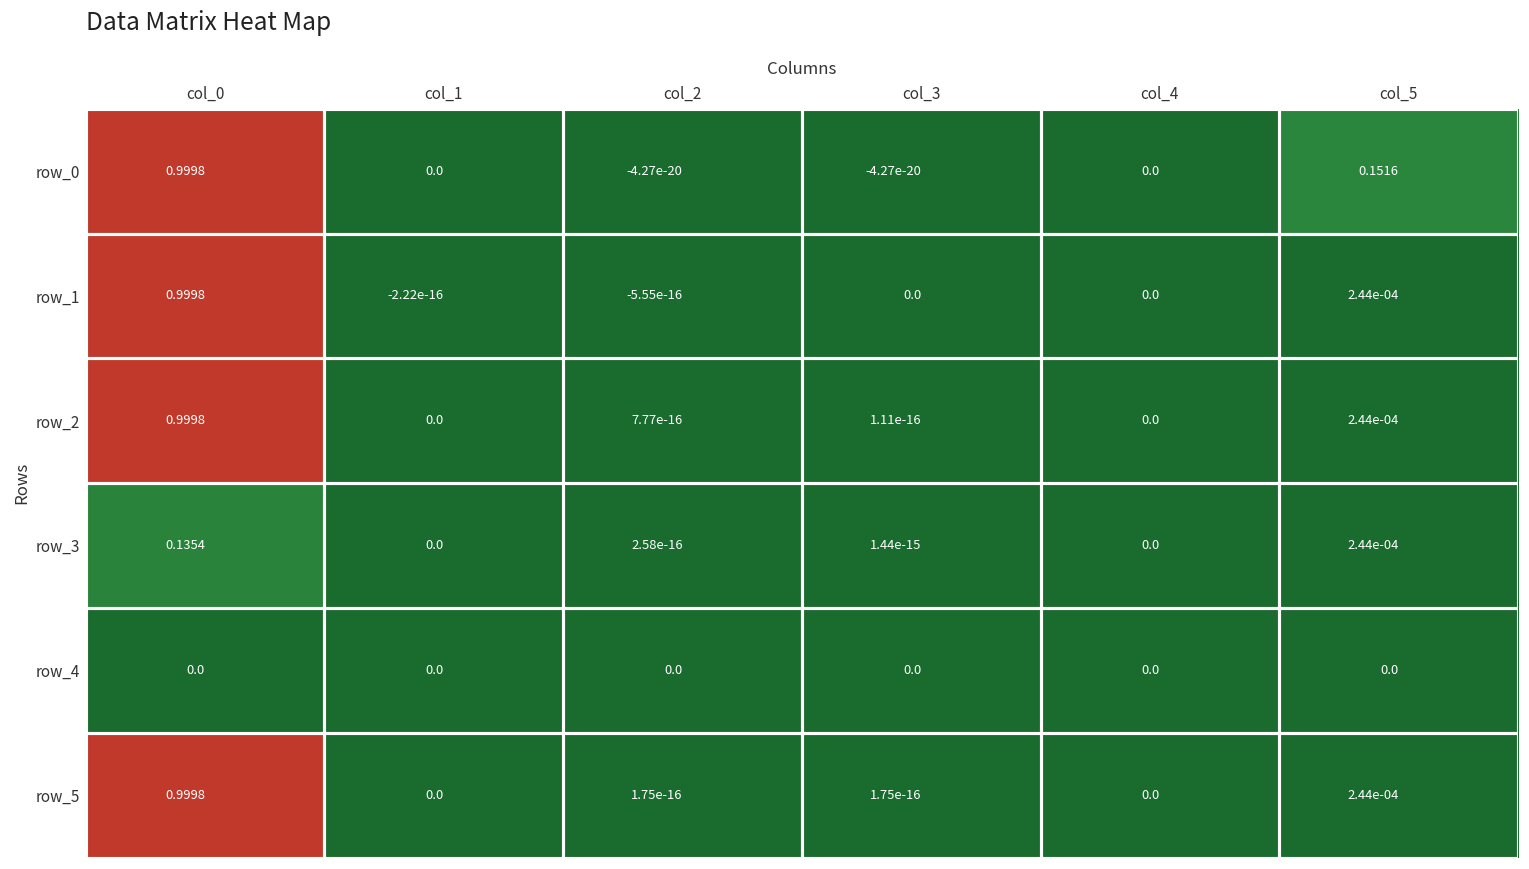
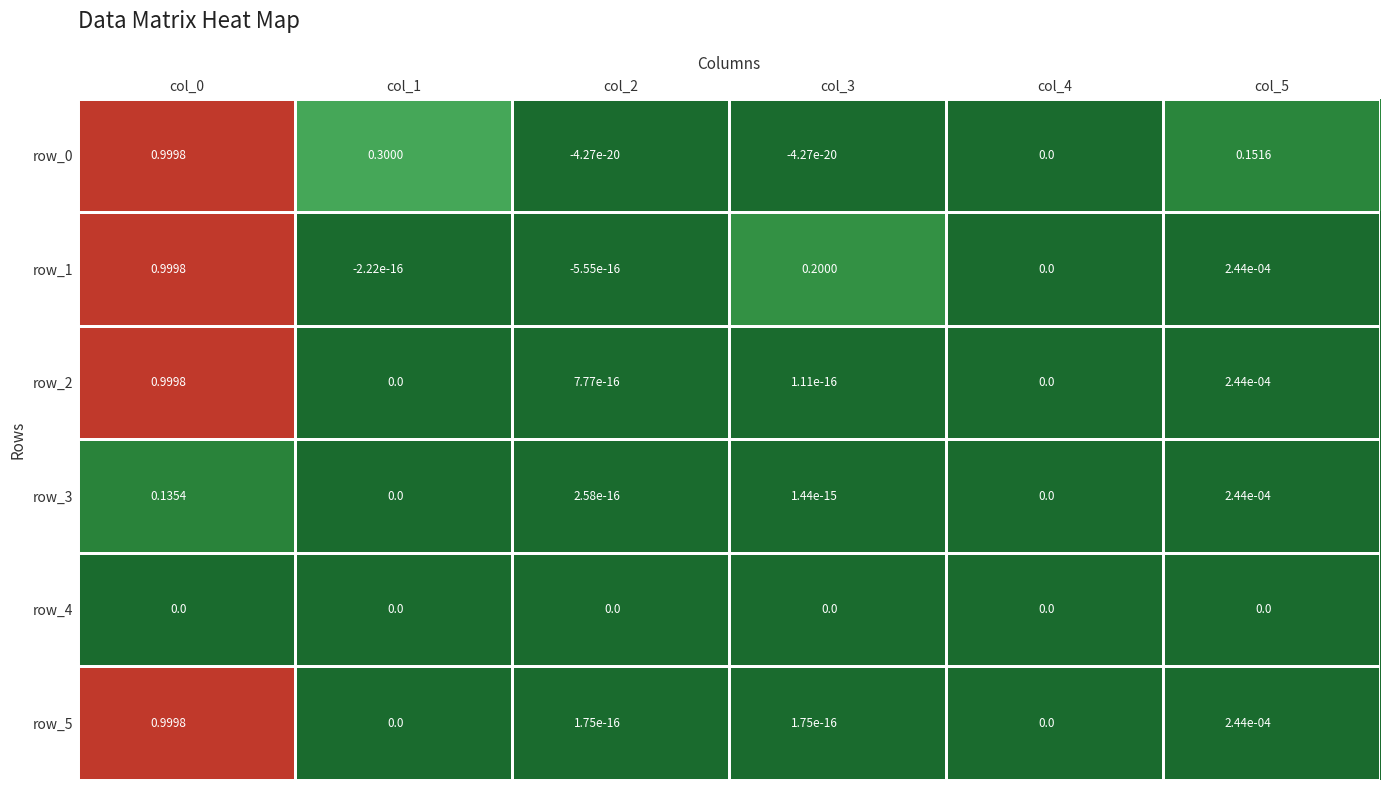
  {
    "row_0": {
      "col_0": "0.9998",
-     "col_1": "0.0",
+     "col_1": "0.3000",
      "col_2": "-4.27e-20",
      "col_3": "-4.27e-20",
      "col_4": "0.0",
      "col_5": "0.1516"
    },
    "row_1": {
      "col_0": "0.9998",
      "col_1": "-2.22e-16",
      "col_2": "-5.55e-16",
-     "col_3": "0.0",
+     "col_3": "0.2000",
      "col_4": "0.0",
      "col_5": "2.44e-04"
    },
    "row_2": {
      "col_0": "0.9998",
      "col_1": "0.0",
      "col_2": "7.77e-16",
      "col_3": "1.11e-16",
      "col_4": "0.0",
      "col_5": "2.44e-04"
    },
    "row_3": {
      "col_0": "0.1354",
      "col_1": "0.0",
      "col_2": "2.58e-16",
      "col_3": "1.44e-15",
      "col_4": "0.0",
      "col_5": "2.44e-04"
    },
    "row_4": {
      "col_0": "0.0",
      "col_1": "0.0",
      "col_2": "0.0",
      "col_3": "0.0",
      "col_4": "0.0",
      "col_5": "0.0"
    },
    "row_5": {
      "col_0": "0.9998",
      "col_1": "0.0",
      "col_2": "1.75e-16",
      "col_3": "1.75e-16",
      "col_4": "0.0",
      "col_5": "2.44e-04"
    }
  }
